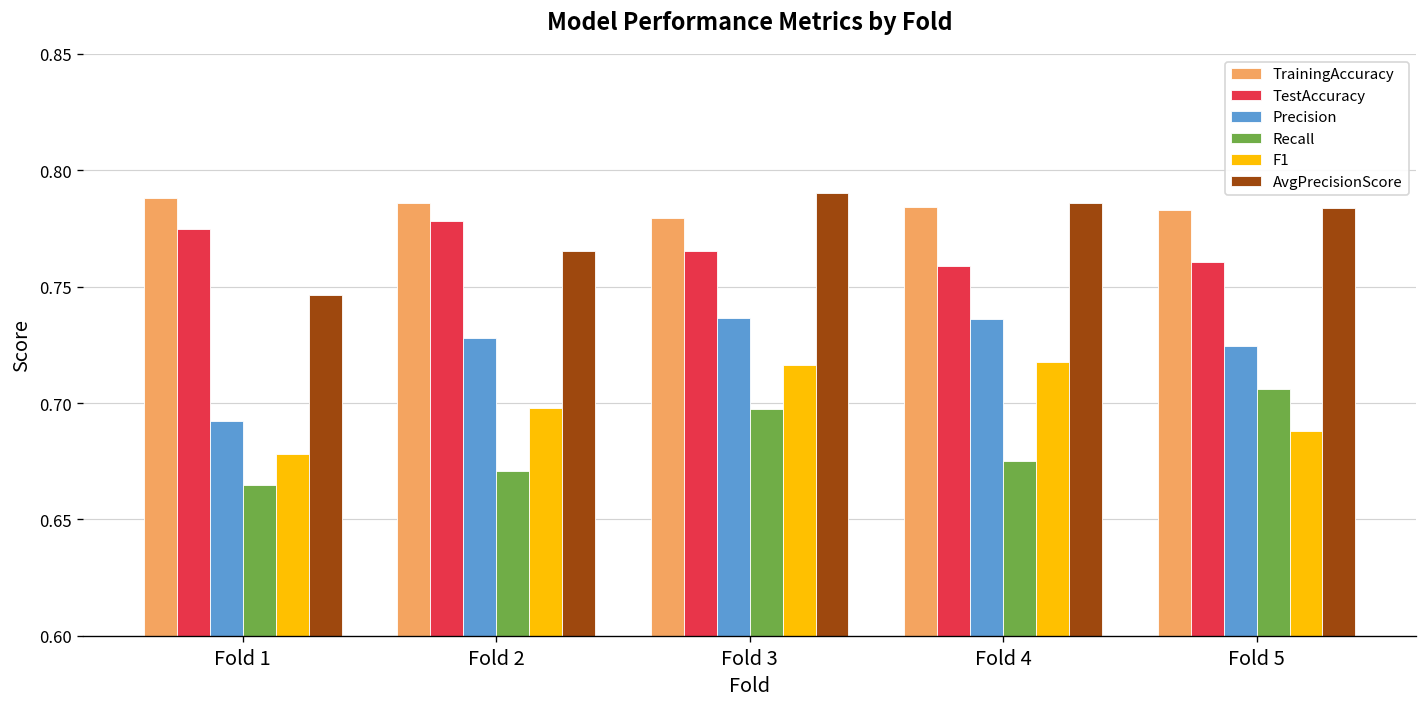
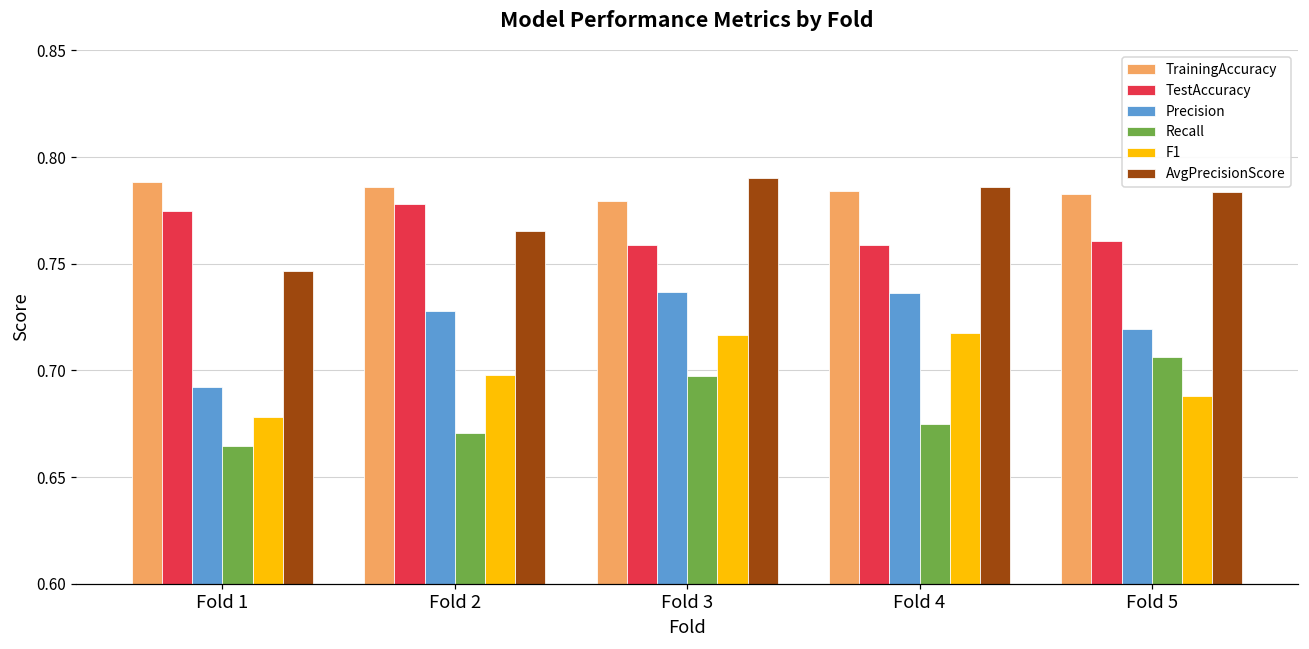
  {
    "TrainingAccuracy": {
      "Fold 1": 0.788,
      "Fold 2": 0.786,
      "Fold 3": 0.780,
      "Fold 4": 0.784,
      "Fold 5": 0.783
    },
    "TestAccuracy": {
      "Fold 1": 0.775,
      "Fold 2": 0.778,
-     "Fold 3": 0.765,
+     "Fold 3": 0.759,
      "Fold 4": 0.759,
      "Fold 5": 0.761
    },
    "Precision": {
      "Fold 1": 0.692,
      "Fold 2": 0.728,
      "Fold 3": 0.737,
      "Fold 4": 0.736,
-     "Fold 5": 0.725
+     "Fold 5": 0.720
    },
    "Recall": {
      "Fold 1": 0.665,
      "Fold 2": 0.671,
      "Fold 3": 0.697,
      "Fold 4": 0.675,
      "Fold 5": 0.706
    },
    "F1": {
      "Fold 1": 0.678,
      "Fold 2": 0.698,
      "Fold 3": 0.716,
      "Fold 4": 0.718,
      "Fold 5": 0.688
    },
    "AvgPrecisionScore": {
      "Fold 1": 0.746,
      "Fold 2": 0.765,
      "Fold 3": 0.790,
      "Fold 4": 0.786,
      "Fold 5": 0.784
    }
  }
